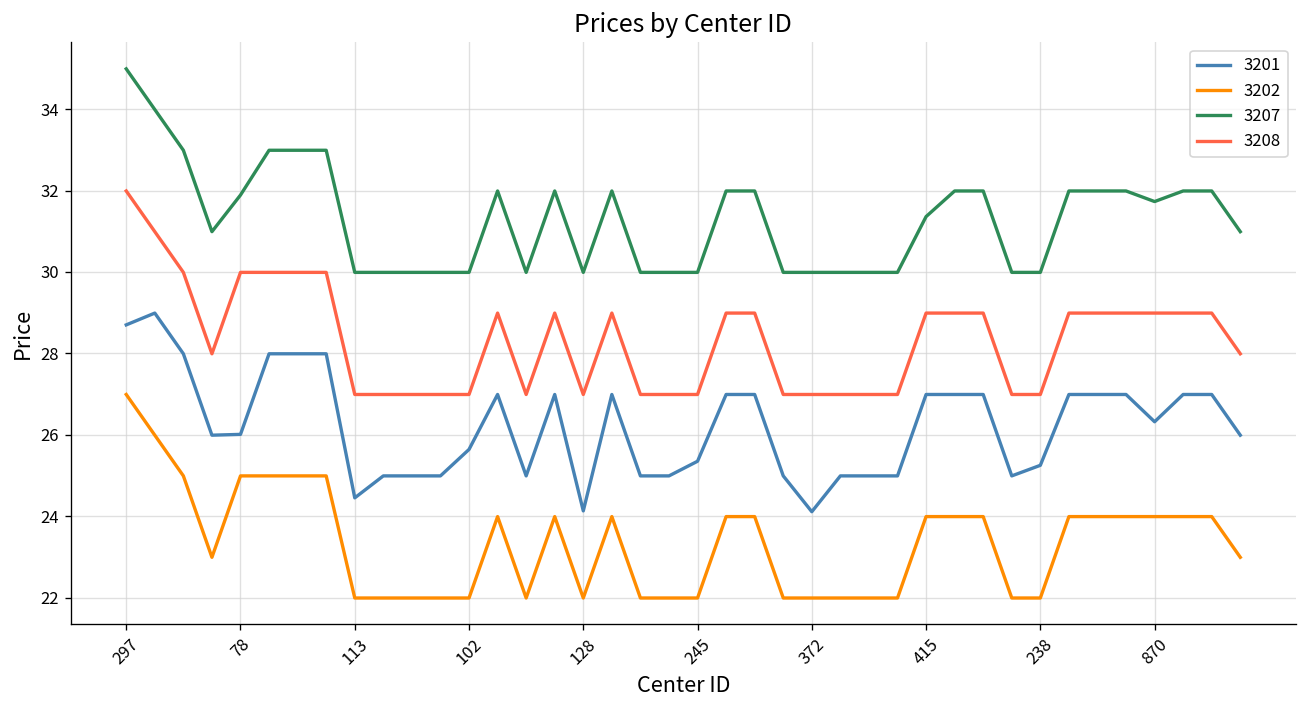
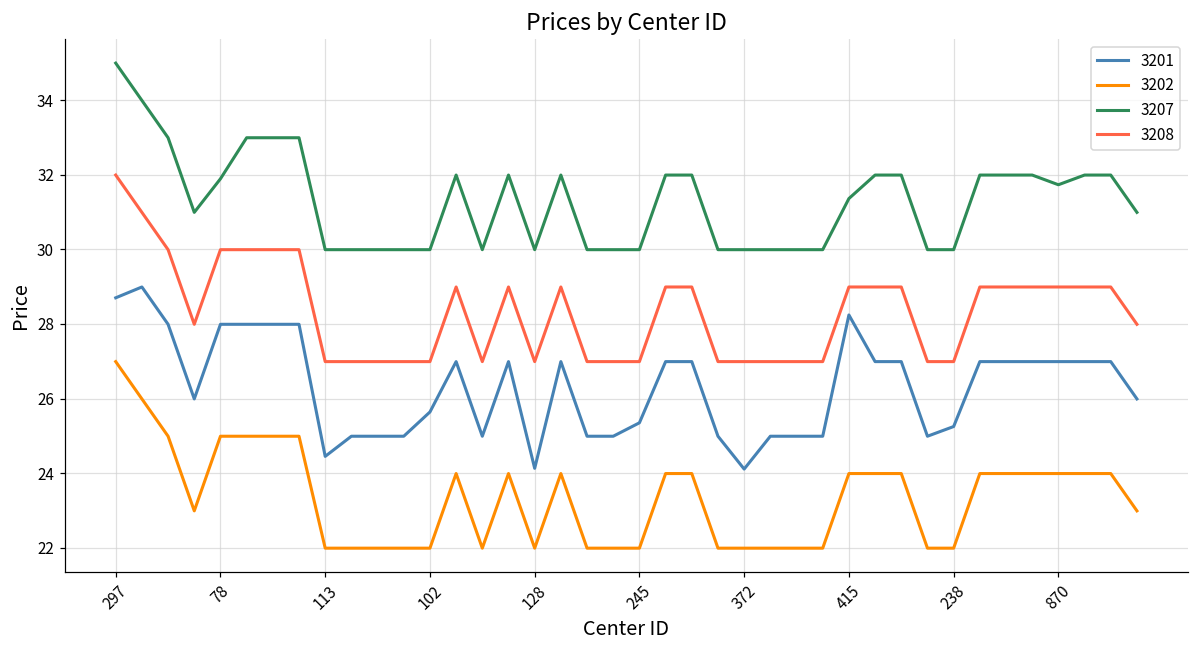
  {
    "3201": {
      "297": 28.7,
-     "78": 26.0,
+     "78": 28.0,
      "113": 24.5,
      "102": 25.6,
      "128": 24.1,
      "245": 25.4,
      "372": 24.1,
-     "415": 27.0,
+     "415": 28.2,
      "238": 25.3,
-     "870": 26.3
+     "870": 27.0
    },
    "3202": {
      "297": 27.0,
      "78": 25.0,
      "113": 22.0,
      "102": 22.0,
      "128": 22.0,
      "245": 22.0,
      "372": 22.0,
      "415": 24.0,
      "238": 22.0,
      "870": 24.0
    },
    "3207": {
      "297": 35.0,
      "78": 31.9,
      "113": 30.0,
      "102": 30.0,
      "128": 30.0,
      "245": 30.0,
      "372": 30.0,
      "415": 31.4,
      "238": 30.0,
      "870": 31.7
    },
    "3208": {
      "297": 32.0,
      "78": 30.0,
      "113": 27.0,
      "102": 27.0,
      "128": 27.0,
      "245": 27.0,
      "372": 27.0,
      "415": 29.0,
      "238": 27.0,
      "870": 29.0
    }
  }
